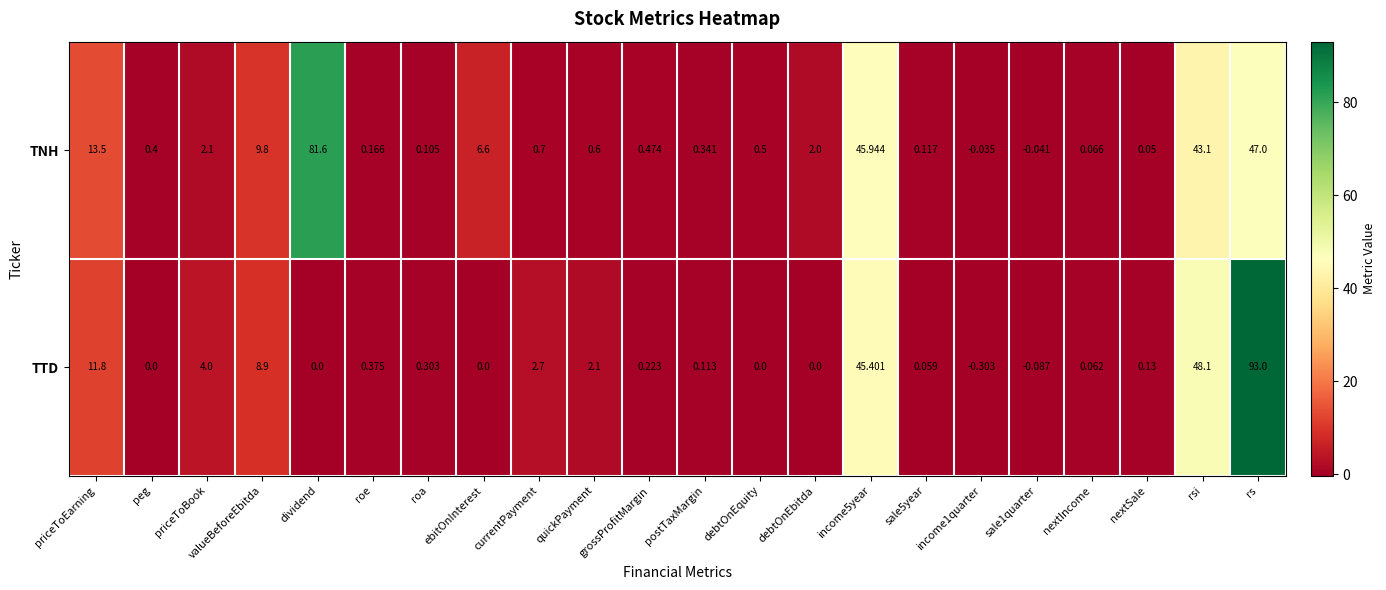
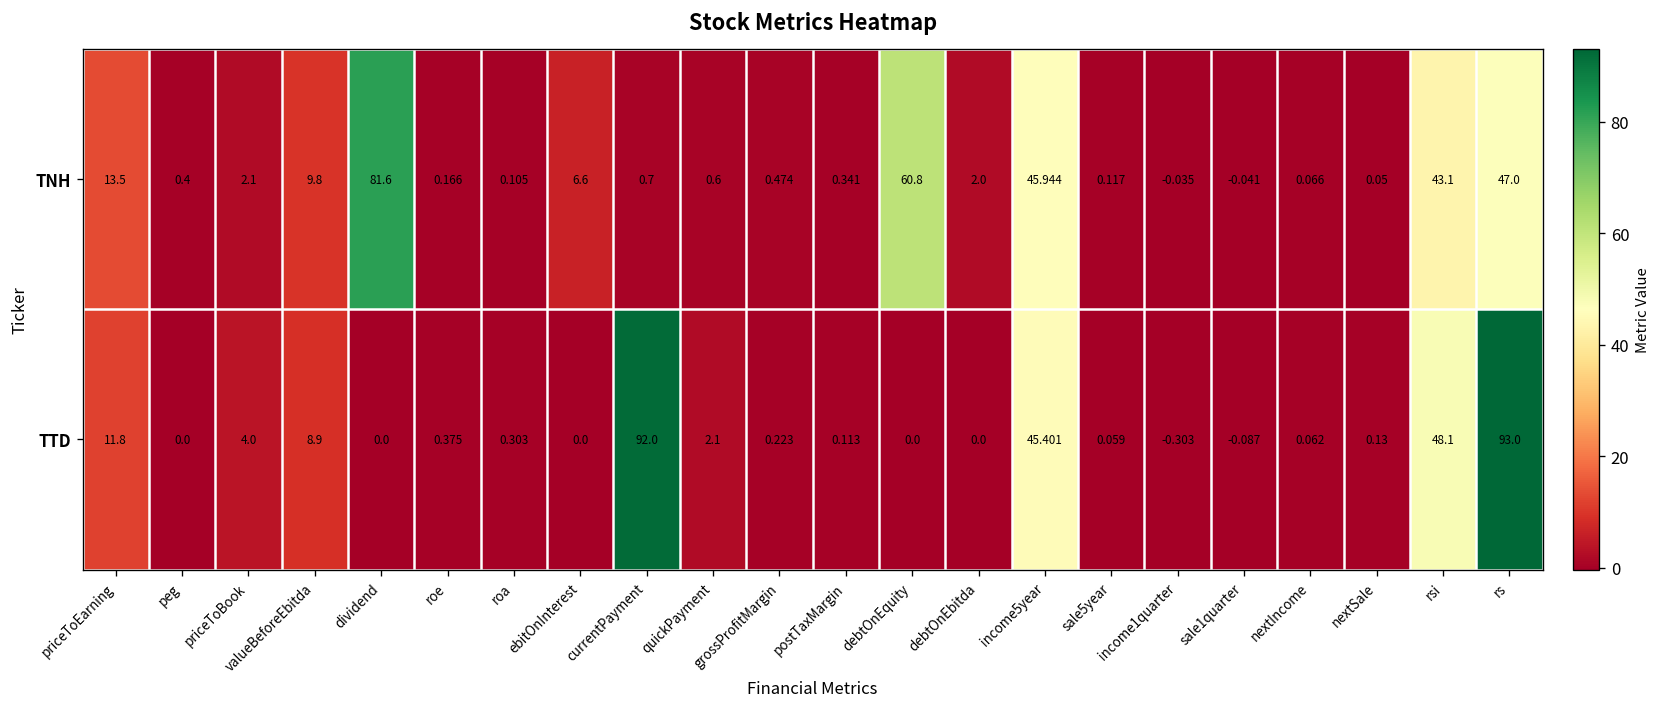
  {
    "TNH": {
      "priceToEarning": 13.5,
      "peg": 0.4,
      "priceToBook": 2.1,
      "valueBeforeEbitda": 9.8,
      "dividend": 81.6,
      "roe": 0.166,
      "roa": 0.105,
      "ebitOnInterest": 6.6,
      "currentPayment": 0.7,
      "quickPayment": 0.6,
      "grossProfitMargin": 0.474,
      "postTaxMargin": 0.341,
-     "debtOnEquity": 0.5,
+     "debtOnEquity": 60.8,
      "debtOnEbitda": 2.0,
      "income5year": 45.944,
      "sale5year": 0.117,
      "income1quarter": -0.035,
      "sale1quarter": -0.041,
      "nextIncome": 0.066,
      "nextSale": 0.05,
      "rsi": 43.1,
      "rs": 47.0
    },
    "TTD": {
      "priceToEarning": 11.8,
      "peg": 0.0,
      "priceToBook": 4.0,
      "valueBeforeEbitda": 8.9,
      "dividend": 0.0,
      "roe": 0.375,
      "roa": 0.303,
      "ebitOnInterest": 0.0,
-     "currentPayment": 2.7,
+     "currentPayment": 92.0,
      "quickPayment": 2.1,
      "grossProfitMargin": 0.223,
      "postTaxMargin": 0.113,
      "debtOnEquity": 0.0,
      "debtOnEbitda": 0.0,
      "income5year": 45.401,
      "sale5year": 0.059,
      "income1quarter": -0.303,
      "sale1quarter": -0.087,
      "nextIncome": 0.062,
      "nextSale": 0.13,
      "rsi": 48.1,
      "rs": 93.0
    }
  }
